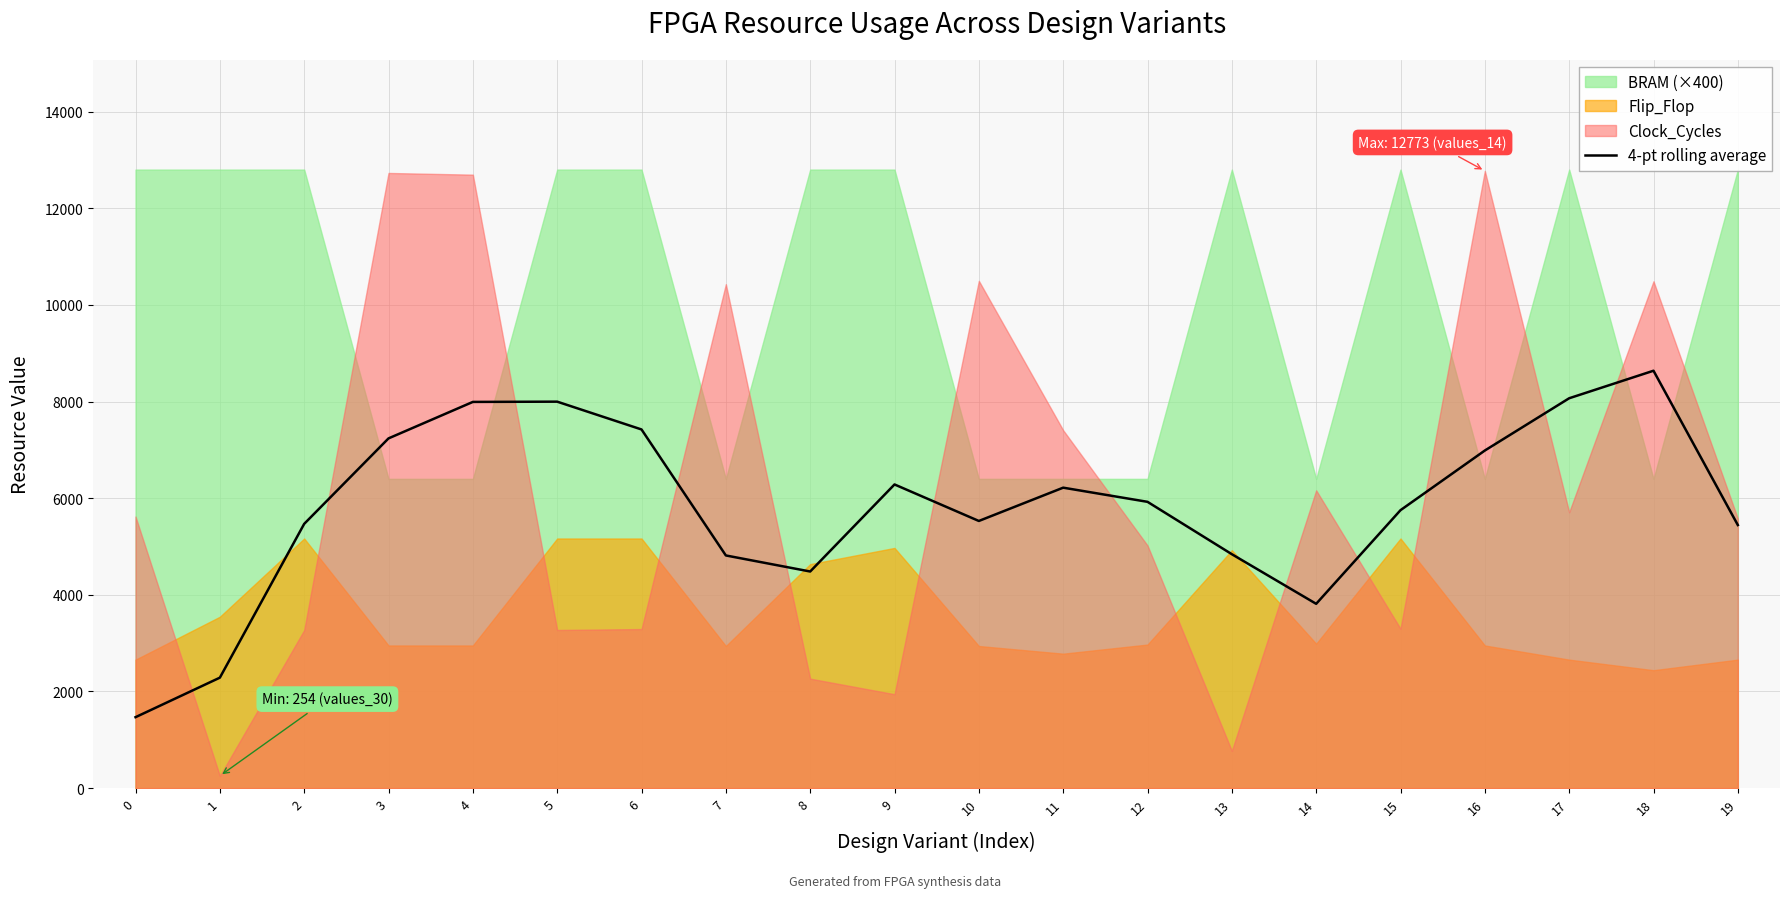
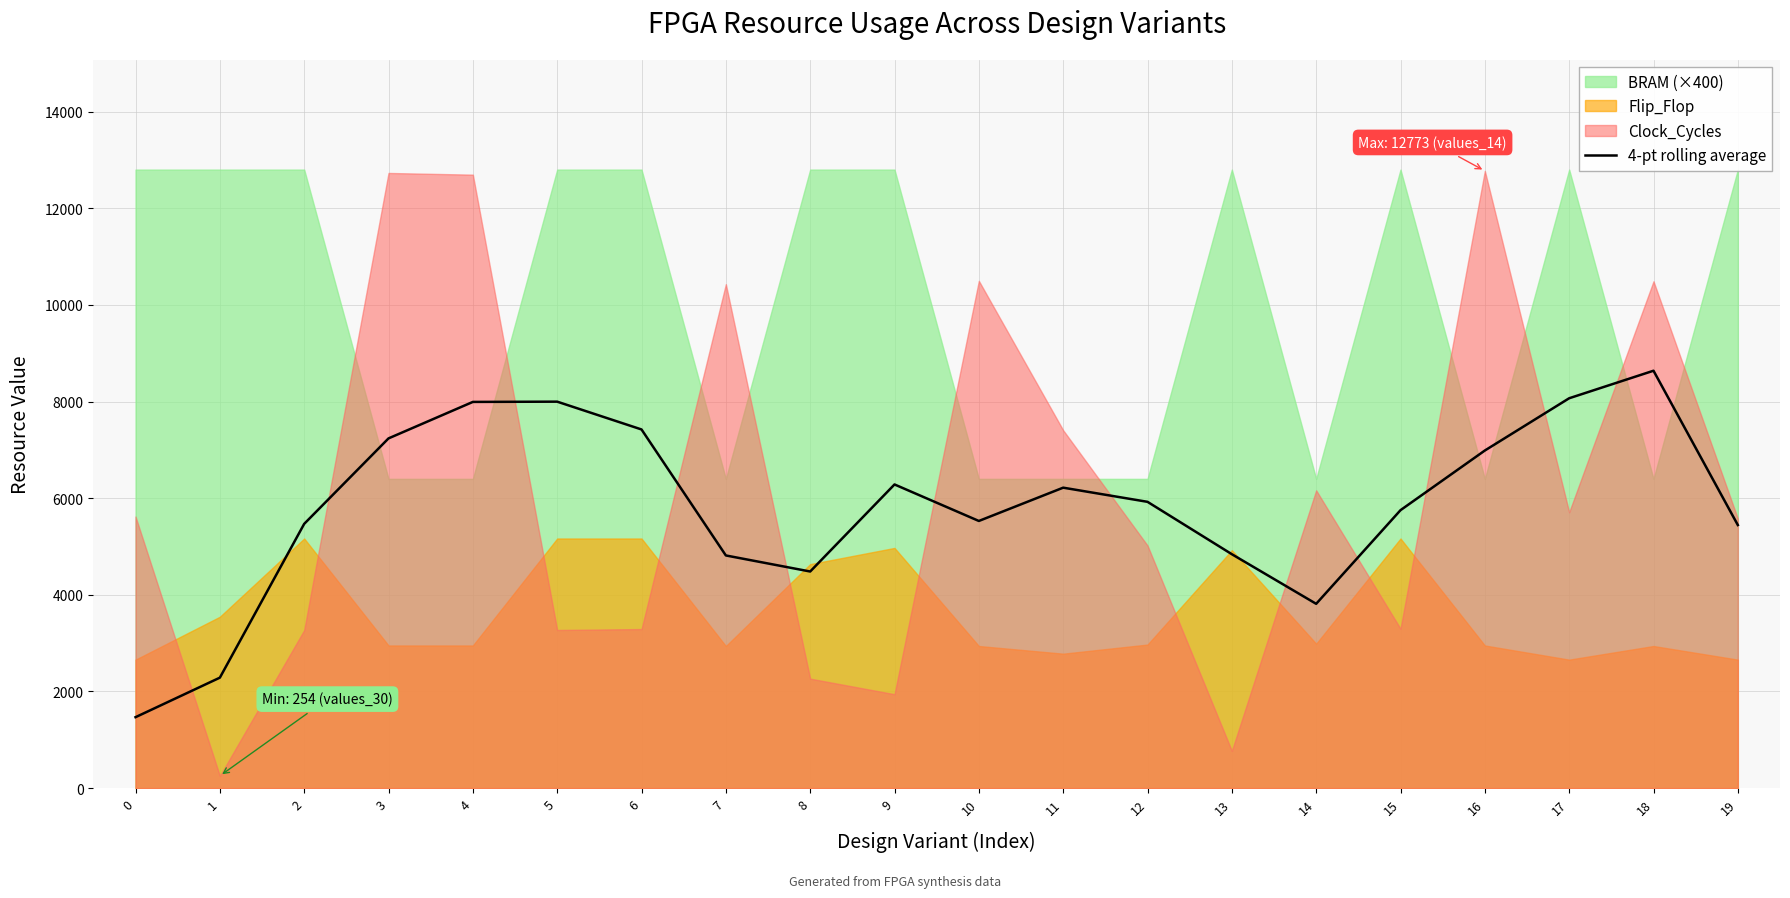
  {
    "4-pt rolling average": {
      "0": 1500,
      "1": 2300,
      "2": 5500,
      "3": 7200,
      "4": 8000,
      "5": 8000,
      "6": 7400,
      "7": 4800,
      "8": 4500,
      "9": 6300,
      "10": 5500,
      "11": 6200,
      "12": 5900,
      "13": 4800,
      "14": 3800,
      "15": 5800,
      "16": 7000,
      "17": 8100,
      "18": 8600,
      "19": 5400
    },
    "BRAM (×400)": {
      "0": 12800,
      "1": 12800,
      "2": 12800,
      "3": 6400,
      "4": 6400,
      "5": 12800,
      "6": 12800,
      "7": 6400,
      "8": 12800,
      "9": 12800,
      "10": 6400,
      "11": 6400,
      "12": 6400,
      "13": 12800,
      "14": 6400,
      "16": 6400,
      "17": 12800,
      "18": 6400
    },
    "Flip_Flop": {
      "0": 2700,
      "1": 3500,
      "2": 5200,
      "3": 3000,
      "4": 3000,
      "5": 5200,
      "6": 5200,
      "7": 2900,
      "8": 4600,
      "9": 5000,
      "10": 2900,
      "11": 2800,
      "12": 3000,
      "13": 4900,
      "14": 3000,
      "15": 5200,
      "16": 3000,
      "17": 2700,
-     "18": 2400,
+     "18": 2900,
      "19": 2700
    },
    "Clock_Cycles": {
      "0": 5600,
      "2": 3300,
      "3": 12700,
      "4": 12700,
      "5": 3300,
      "6": 3300,
      "7": 10400,
      "8": 2300,
      "9": 1900,
      "10": 10500,
      "11": 7400,
      "12": 5000,
      "13": 800,
      "14": 6200,
      "15": 3300,
      "16": 12800,
      "17": 5700,
      "18": 10500,
      "19": 5600
    }
  }
